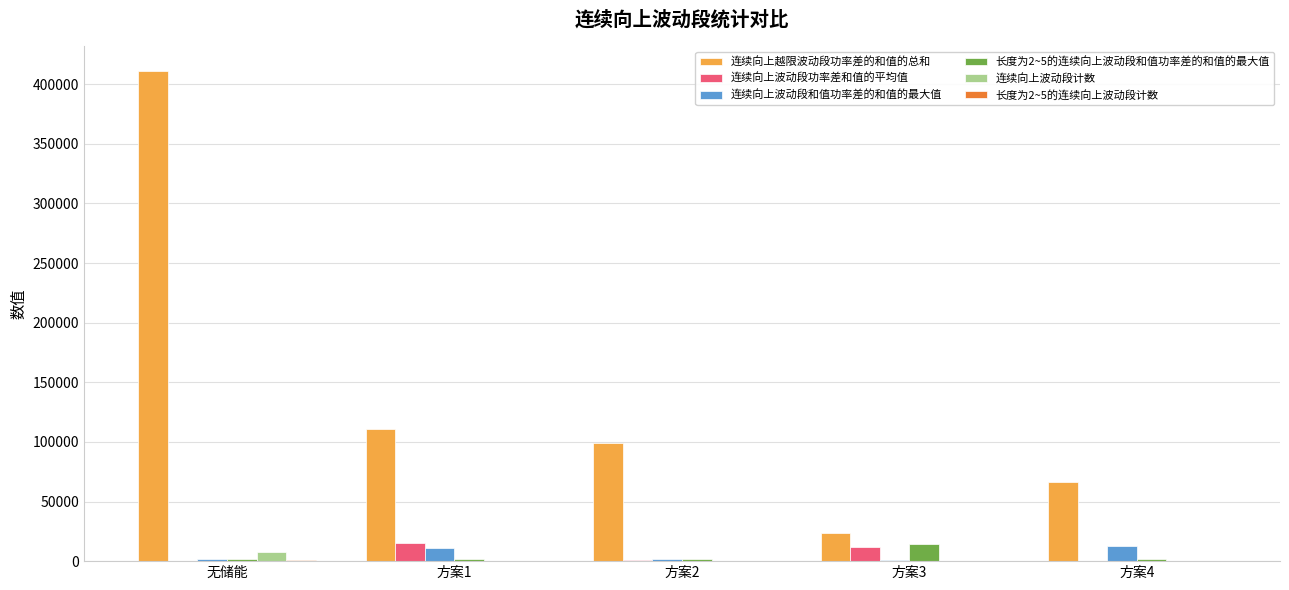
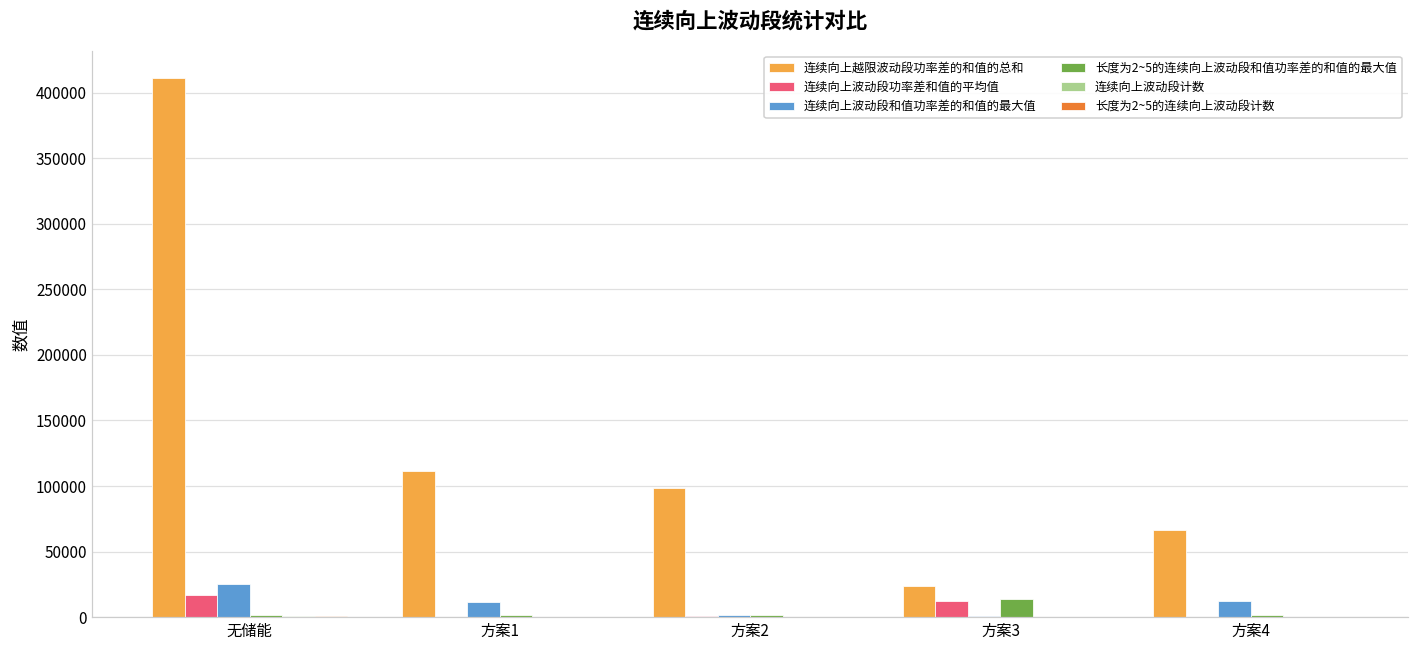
  {
    "连续向上波动段功率差和值的平均值": {
-     "无储能": 0,
-     "方案1": 16000,
+     "无储能": 17000,
+     "方案1": 0,
      "方案3": 12000
    },
    "连续向上波动段和值功率差的和值的最大值": {
-     "无储能": 2000,
+     "无储能": 25000,
      "方案1": 11000,
      "方案4": 13000
    },
    "长度为2~5的连续向上波动段和值功率差的和值的最大值": {
      "方案3": 14000
    },
    "连续向上波动段计数": {
-     "无储能": 8000
+     "无储能": 1000
    }
  }
